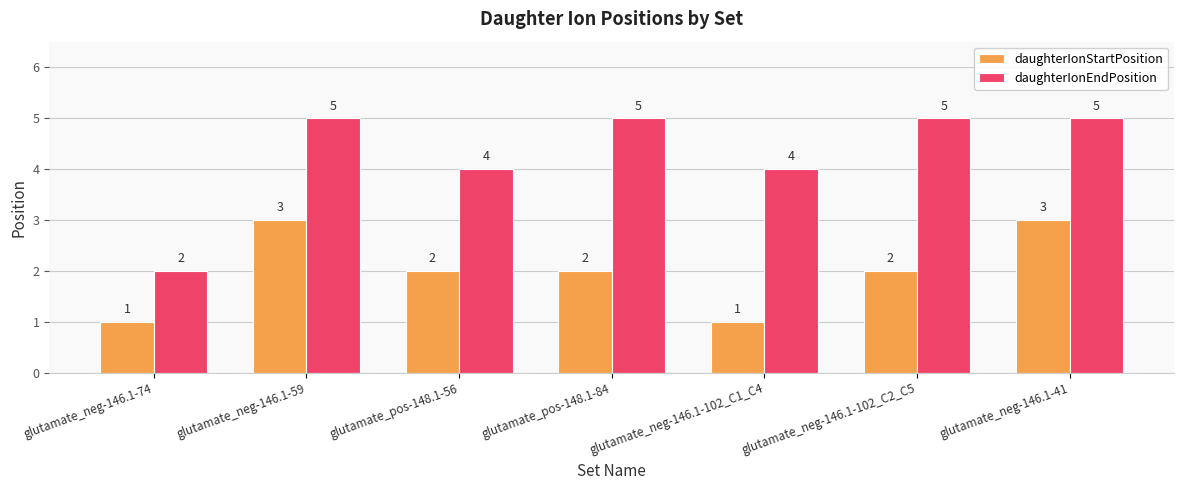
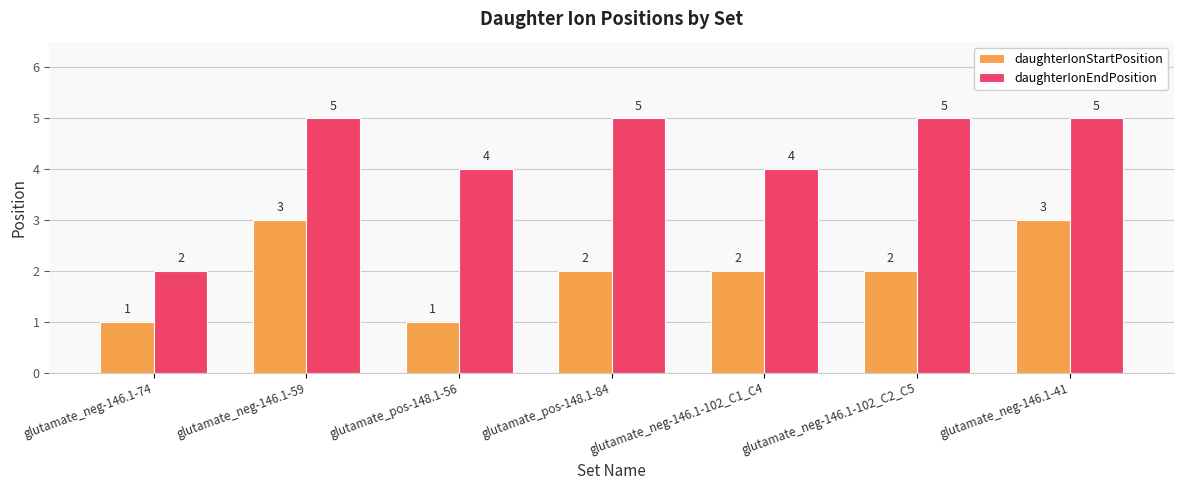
  {
    "daughterIonStartPosition": {
      "glutamate_neg-146.1-74": 1,
      "glutamate_neg-146.1-59": 3,
-     "glutamate_pos-148.1-56": 2,
+     "glutamate_pos-148.1-56": 1,
      "glutamate_pos-148.1-84": 2,
-     "glutamate_neg-146.1-102_C1_C4": 1,
+     "glutamate_neg-146.1-102_C1_C4": 2,
      "glutamate_neg-146.1-102_C2_C5": 2,
      "glutamate_neg-146.1-41": 3
    },
    "daughterIonEndPosition": {
      "glutamate_neg-146.1-74": 2,
      "glutamate_neg-146.1-59": 5,
      "glutamate_pos-148.1-56": 4,
      "glutamate_pos-148.1-84": 5,
      "glutamate_neg-146.1-102_C1_C4": 4,
      "glutamate_neg-146.1-102_C2_C5": 5,
      "glutamate_neg-146.1-41": 5
    }
  }
